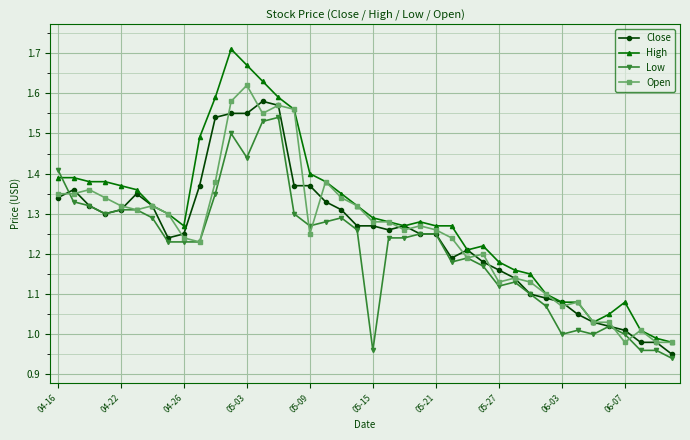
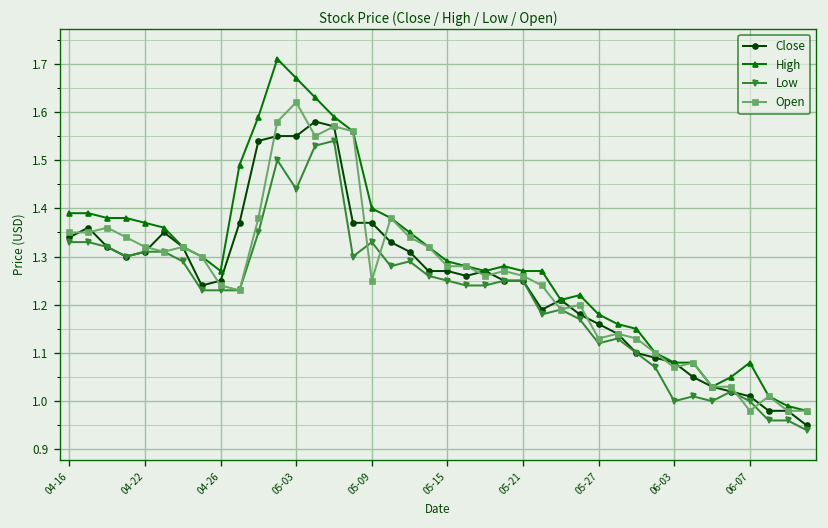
  {
    "Low": {
-     "04-16": 1.41,
+     "04-16": 1.33,
      "04-26": 1.23,
      "05-03": 1.44,
-     "05-09": 1.27,
-     "05-15": 0.96,
+     "05-09": 1.33,
+     "05-15": 1.25,
      "05-27": 1.12,
      "06-03": 1.00,
      "06-07": 1.00
    },
    "Open": {
      "04-16": 1.35,
      "04-22": 1.32,
      "04-26": 1.24,
      "05-03": 1.62,
      "05-09": 1.25,
      "05-15": 1.28,
      "05-21": 1.26,
      "05-27": 1.13,
      "06-03": 1.07,
      "06-07": 0.98
    }
  }
